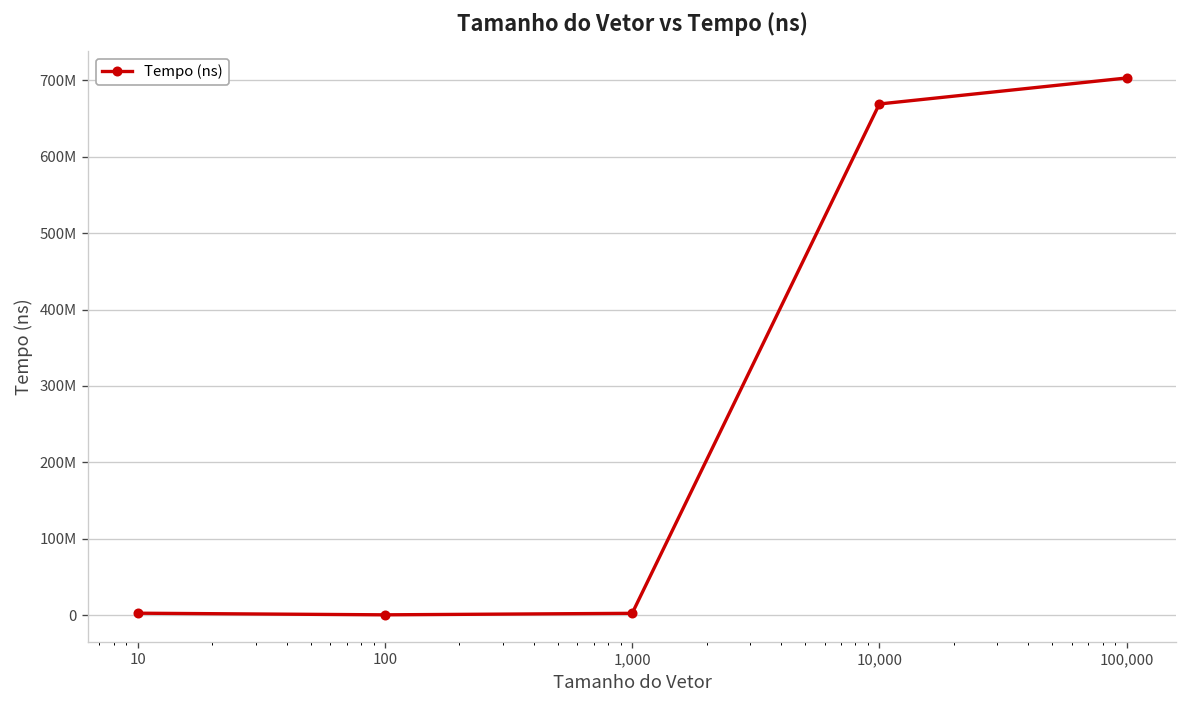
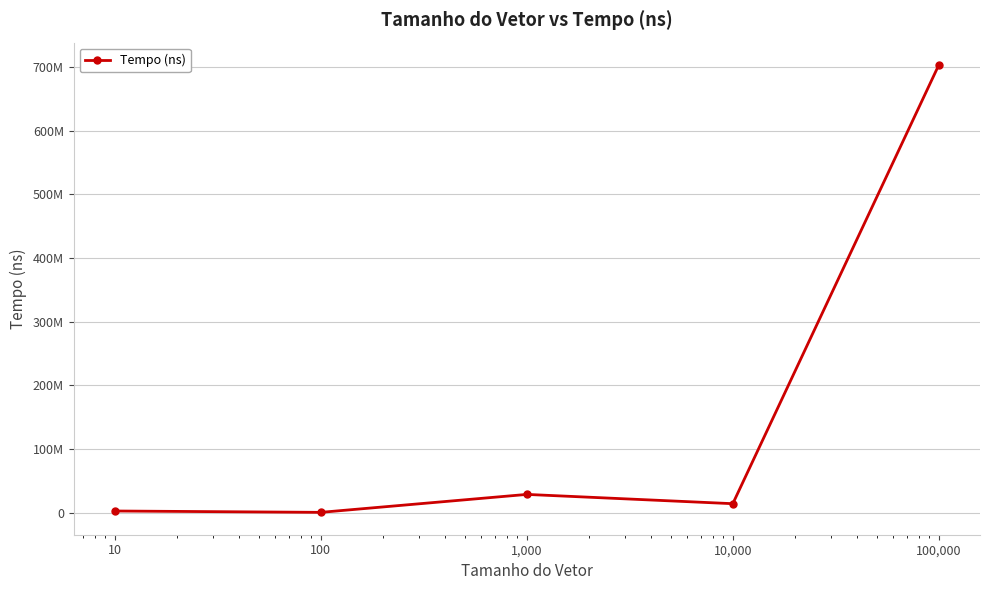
  {
    "10": 0,
    "100": 0,
-   "1,000": 0,
-   "10,000": 670000000,
+   "1,000": 30000000,
+   "10,000": 10000000,
    "100,000": 700000000
  }
